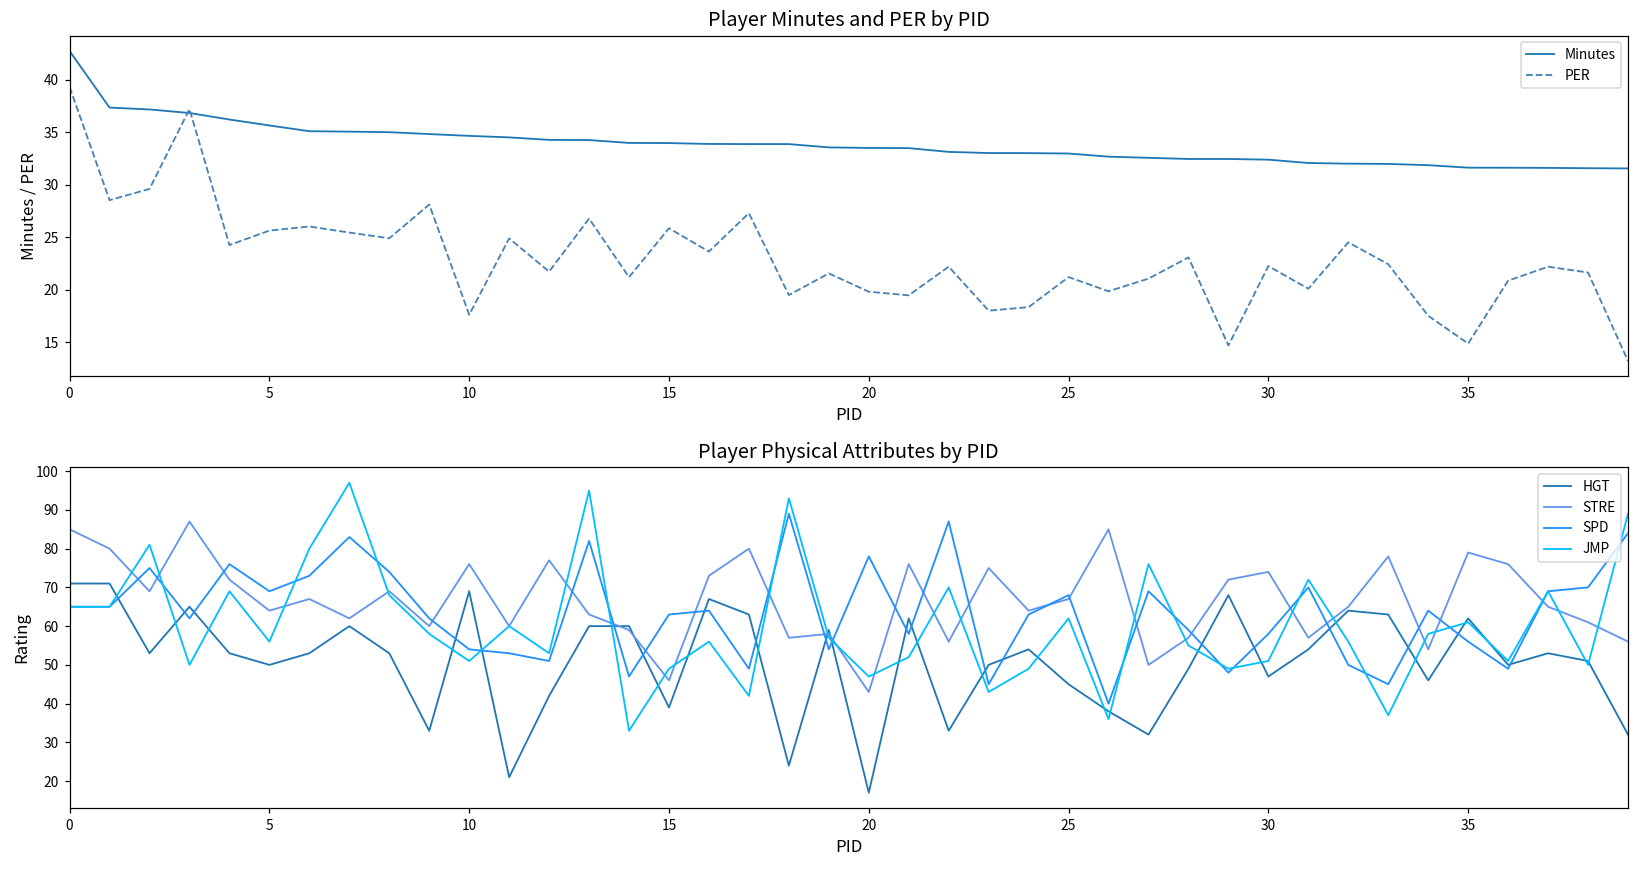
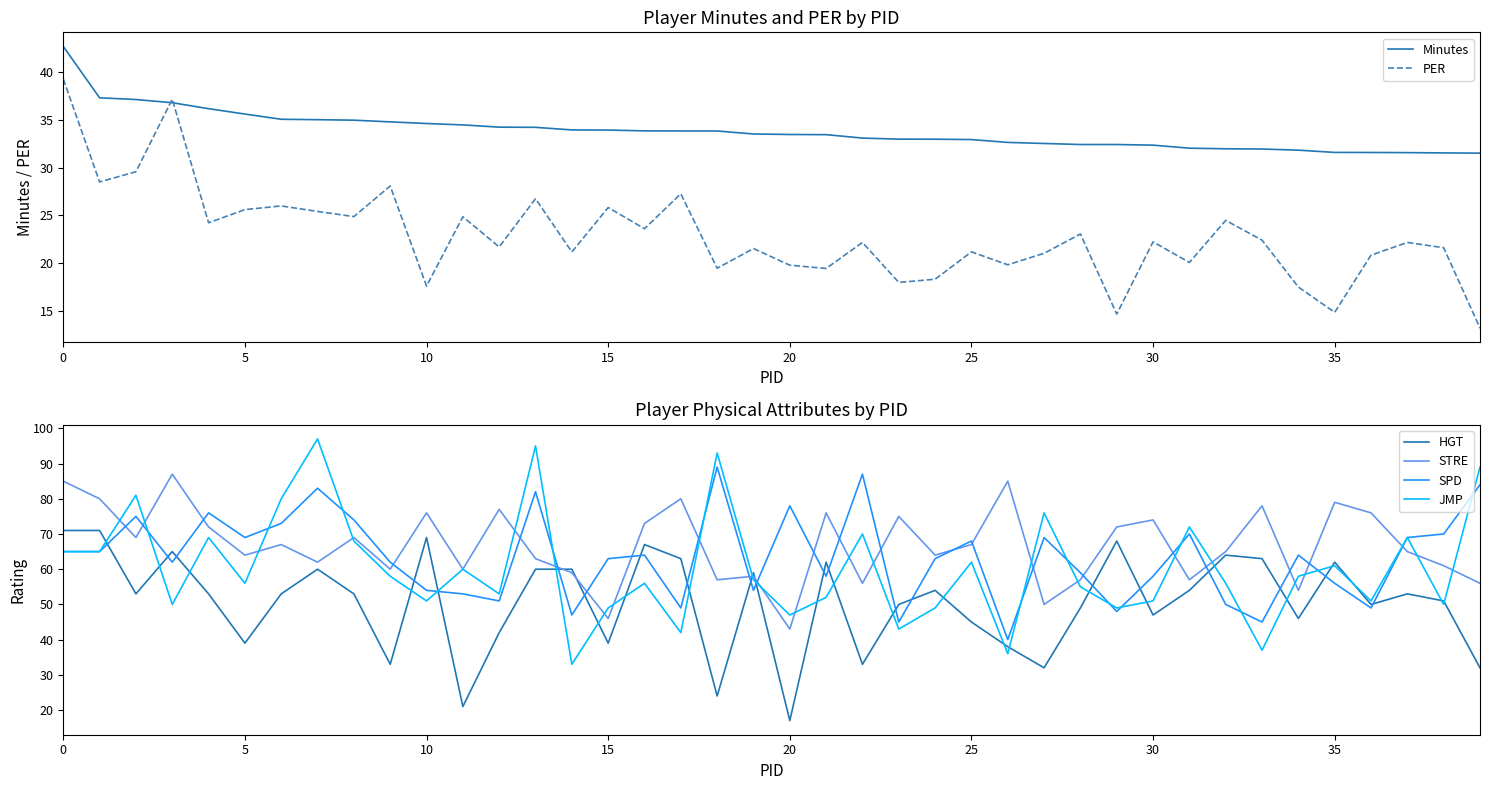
  {
    "Player Physical Attributes by PID": {
      "HGT": {
        "0": 71,
-       "5": 50,
+       "5": 39,
        "10": 69,
        "15": 39,
        "20": 17,
        "25": 45,
        "30": 47,
        "35": 62
      },
      "STRE": {
        "0": 85,
        "5": 64,
        "10": 76,
        "15": 46,
        "20": 43,
        "25": 67,
        "30": 74,
        "35": 79
      }
    }
  }
